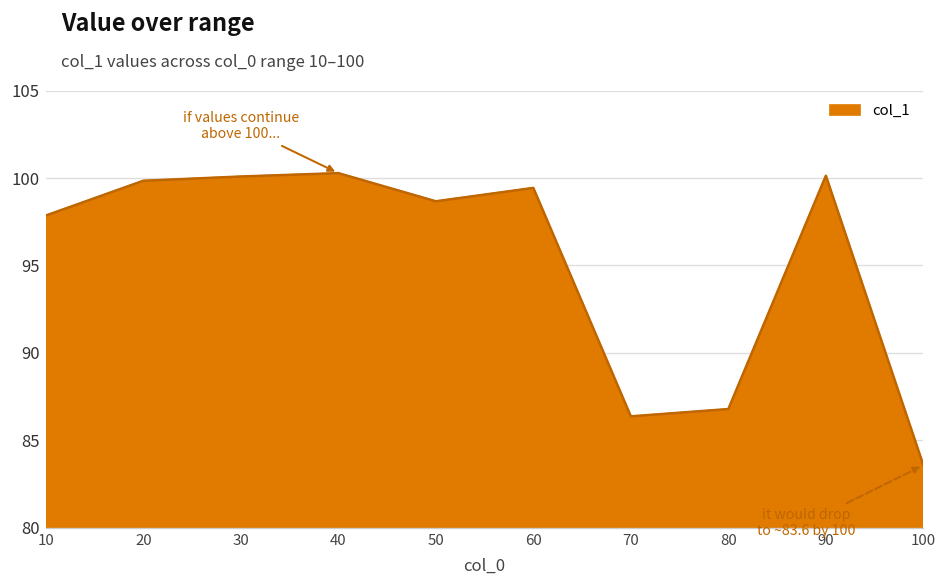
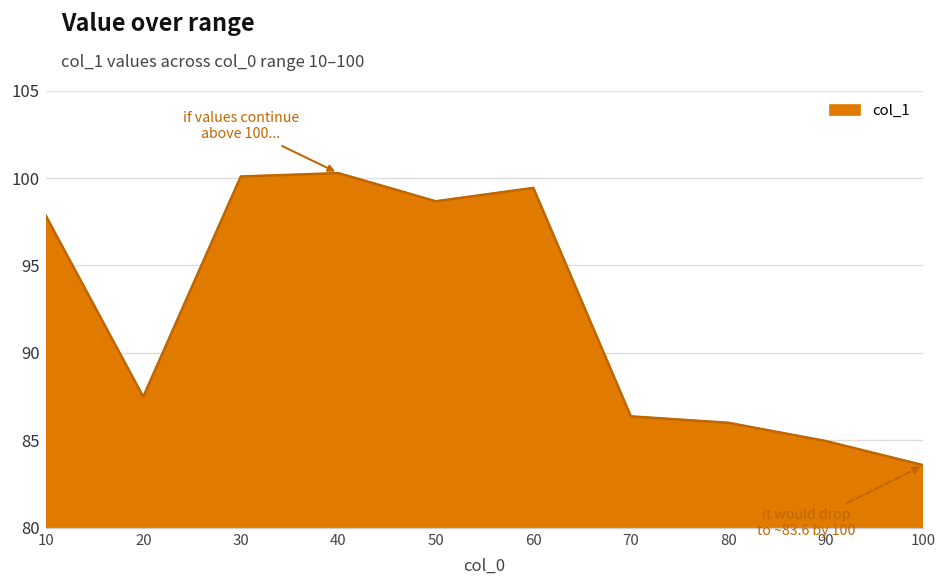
  {
    "10": 97.9,
-   "20": 99.8,
+   "20": 87.5,
    "50": 98.7,
    "60": 99.4,
    "70": 86.4,
-   "80": 86.8,
-   "90": 100.1,
+   "80": 86.0,
+   "90": 85.0,
    "100": 83.6
  }
